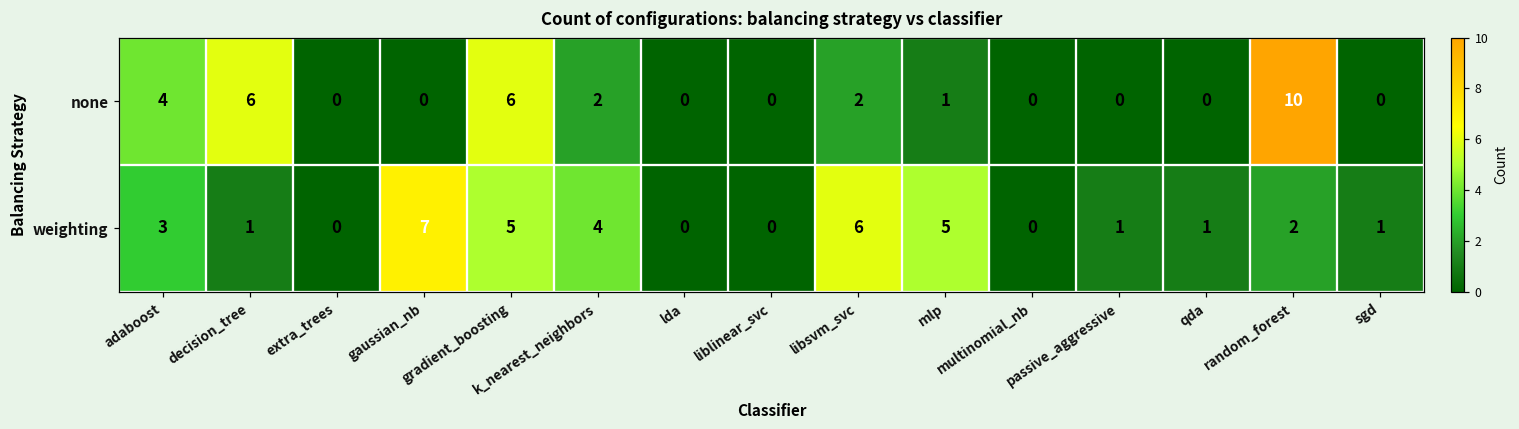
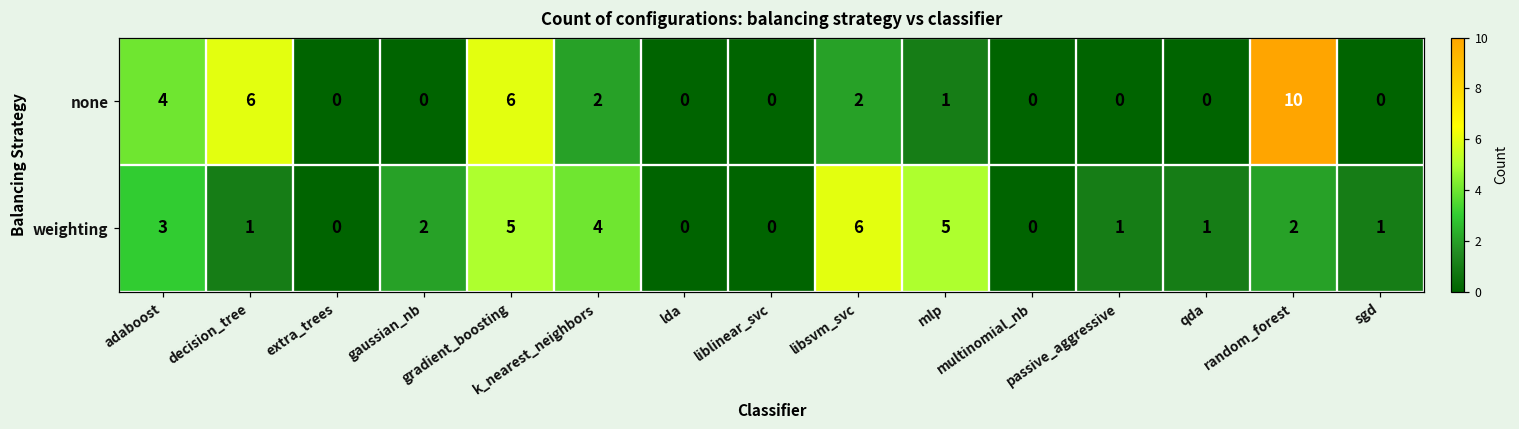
  {
    "none": {
      "adaboost": 4,
      "decision_tree": 6,
      "extra_trees": 0,
      "gaussian_nb": 0,
      "gradient_boosting": 6,
      "k_nearest_neighbors": 2,
      "lda": 0,
      "liblinear_svc": 0,
      "libsvm_svc": 2,
      "mlp": 1,
      "multinomial_nb": 0,
      "passive_aggressive": 0,
      "qda": 0,
      "random_forest": 10,
      "sgd": 0
    },
    "weighting": {
      "adaboost": 3,
      "decision_tree": 1,
      "extra_trees": 0,
-     "gaussian_nb": 7,
+     "gaussian_nb": 2,
      "gradient_boosting": 5,
      "k_nearest_neighbors": 4,
      "lda": 0,
      "liblinear_svc": 0,
      "libsvm_svc": 6,
      "mlp": 5,
      "multinomial_nb": 0,
      "passive_aggressive": 1,
      "qda": 1,
      "random_forest": 2,
      "sgd": 1
    }
  }
